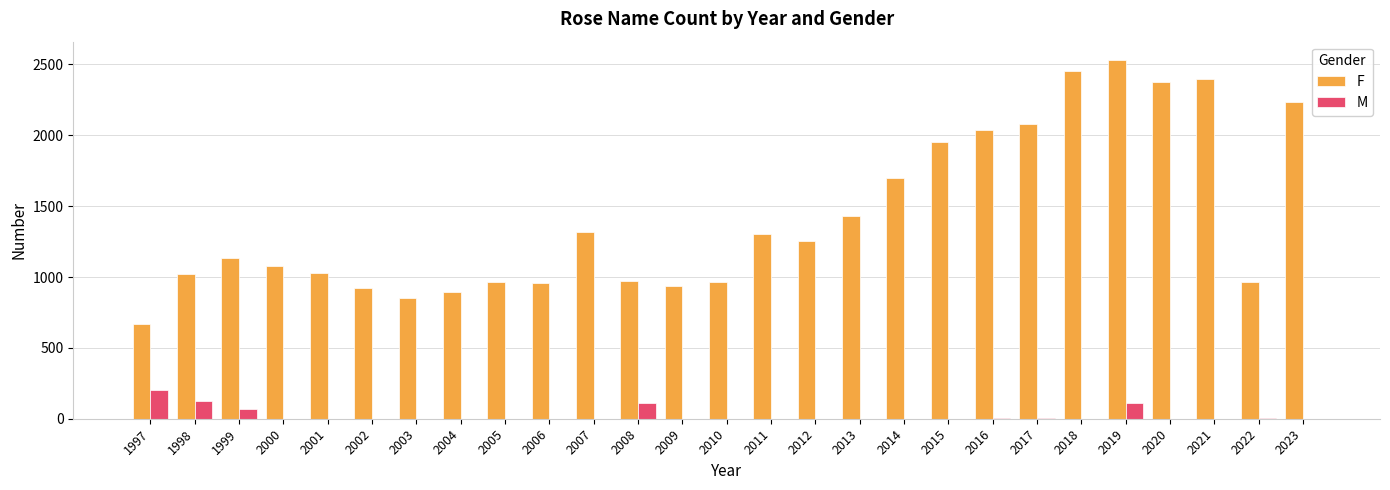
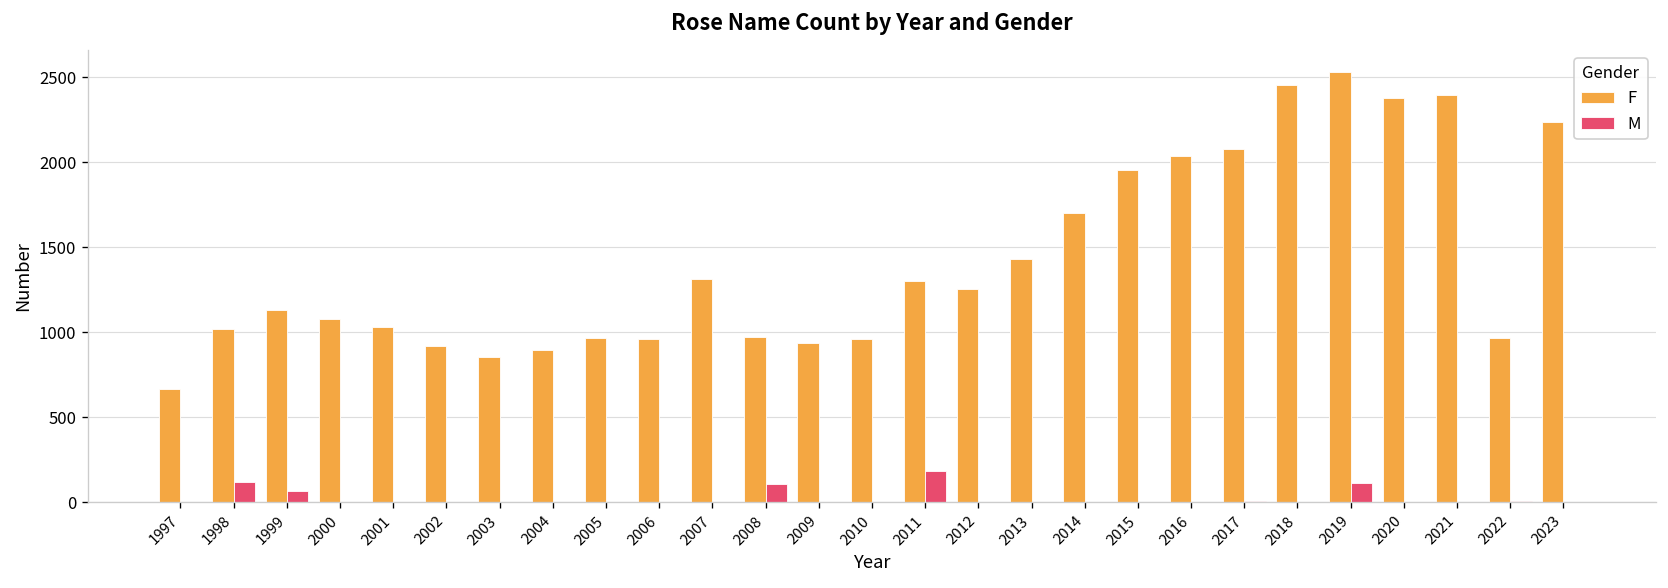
  {
    "F": {
      "1997": 670,
      "1998": 1020,
      "1999": 1130,
      "2000": 1080,
      "2001": 1030,
      "2002": 920,
      "2003": 850,
      "2004": 900,
      "2005": 970,
      "2006": 960,
      "2007": 1320,
      "2008": 970,
      "2009": 940,
      "2010": 960,
      "2011": 1300,
      "2012": 1250,
      "2013": 1430,
      "2014": 1700,
      "2015": 1950,
      "2016": 2040,
      "2017": 2080,
      "2018": 2460,
      "2019": 2530,
      "2020": 2380,
      "2021": 2390,
      "2022": 970,
      "2023": 2240
    },
    "M": {
-     "1997": 200,
+     "1997": 0,
      "1998": 120,
      "1999": 70,
      "2000": 0,
      "2001": 0,
      "2002": 0,
      "2003": 0,
      "2004": 0,
      "2005": 0,
      "2006": 0,
      "2007": 0,
      "2008": 110,
      "2009": 0,
      "2010": 0,
-     "2011": 0,
+     "2011": 180,
      "2012": 0,
      "2013": 0,
      "2014": 0,
      "2015": 0,
      "2018": 0,
      "2019": 110,
      "2020": 0,
      "2021": 0,
      "2023": 0
    }
  }
